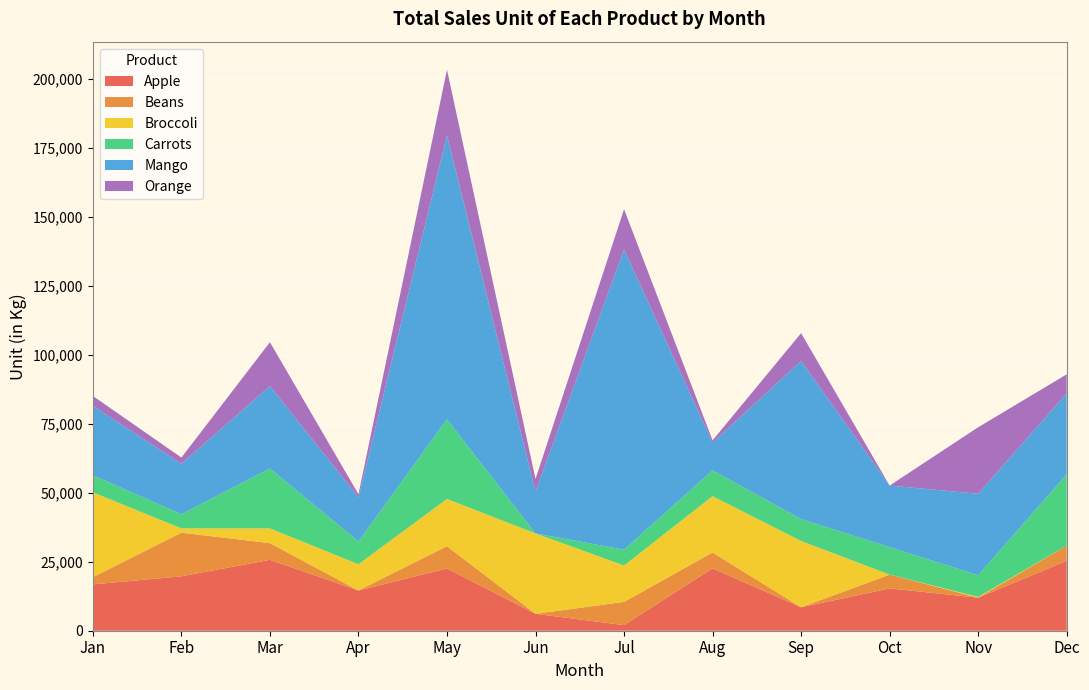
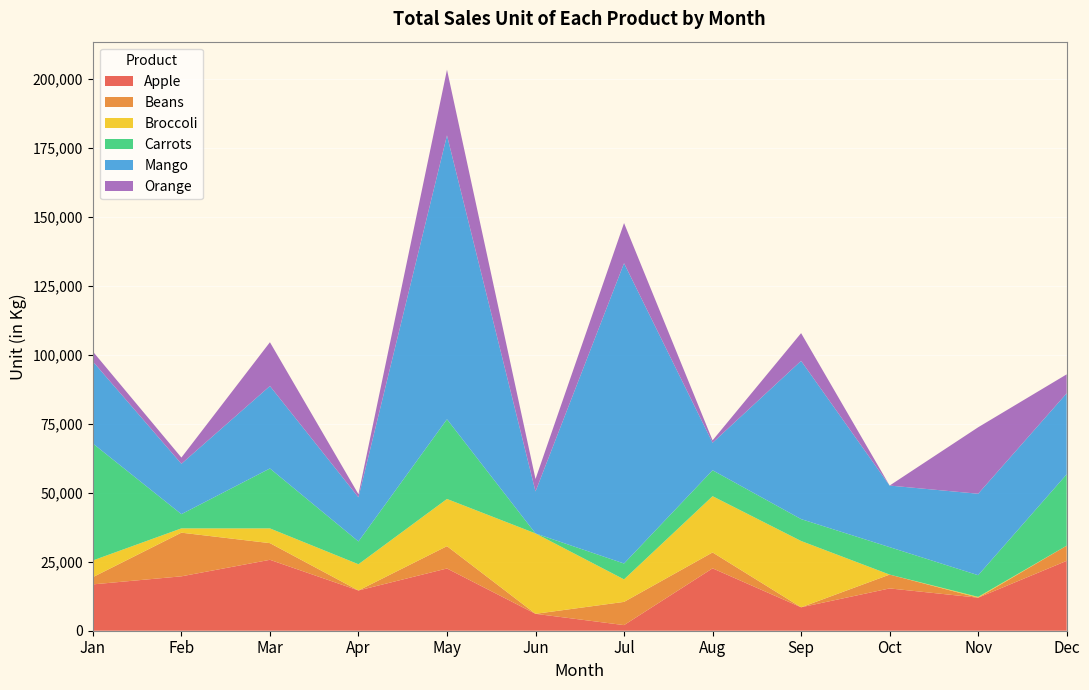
  {
    "Broccoli": {
-     "Jan": "31,000",
+     "Jan": "6,000",
      "Feb": "2,000",
      "Mar": "5,000",
      "Apr": "10,000",
      "May": "17,000",
-     "Jul": "13,000",
+     "Jul": "8,000",
      "Aug": "20,000",
      "Sep": "24,000"
    },
    "Carrots": {
-     "Jan": "6,000",
+     "Jan": "42,000",
      "Feb": "5,000",
      "Mar": "22,000",
      "Apr": "8,000",
      "May": "29,000",
      "Jul": "6,000",
      "Aug": "9,000",
      "Sep": "8,000",
      "Oct": "10,000",
      "Nov": "8,000",
      "Dec": "26,000"
    },
    "Mango": {
-     "Jan": "25,000",
+     "Jan": "30,000",
      "Feb": "18,000",
      "Mar": "30,000",
      "Apr": "16,000",
      "May": "103,000",
      "Jun": "15,000",
      "Jul": "109,000",
      "Sep": "57,000",
      "Nov": "30,000",
      "Dec": "29,000"
    },
    "Orange": {
      "Jan": "4,000",
      "Feb": "2,000",
      "Mar": "16,000",
      "Apr": "1,000",
      "May": "24,000",
      "Jun": "5,000",
      "Jul": "15,000",
      "Sep": "10,000",
      "Nov": "24,000",
      "Dec": "7,000"
    }
  }
